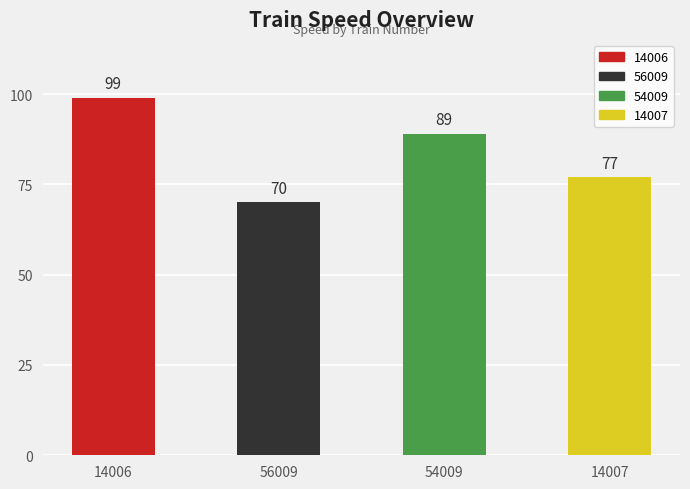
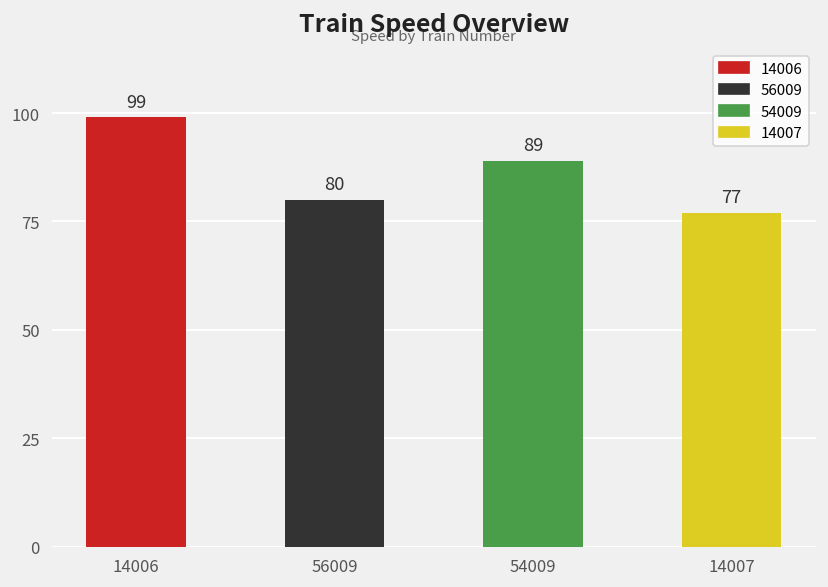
  {
    "14006": 99,
-   "56009": 70,
+   "56009": 80,
    "54009": 89,
    "14007": 77
  }
